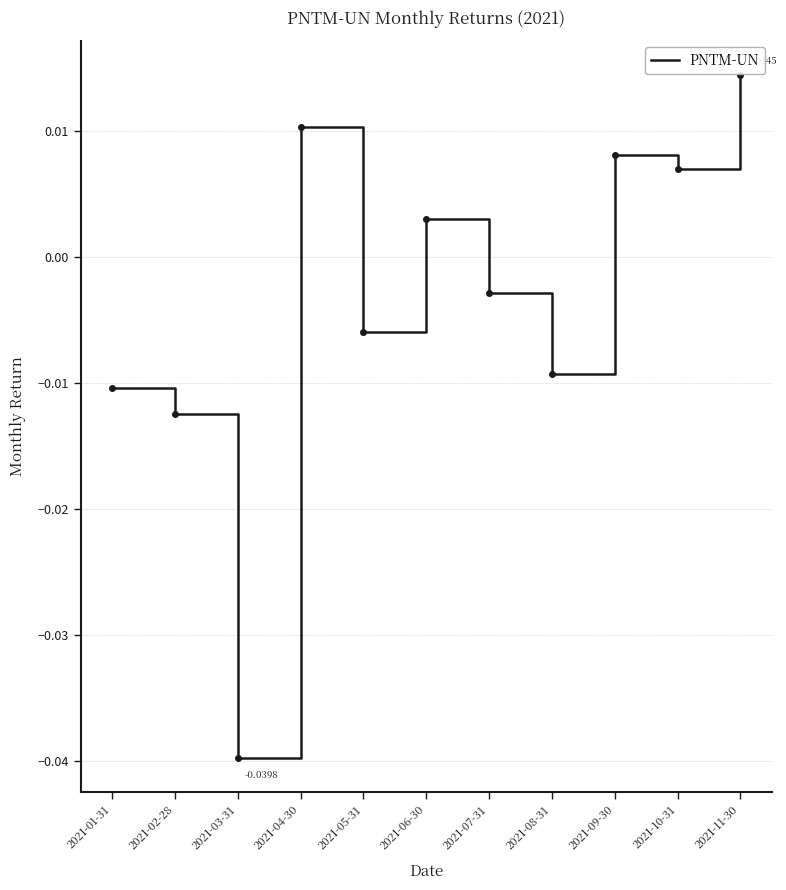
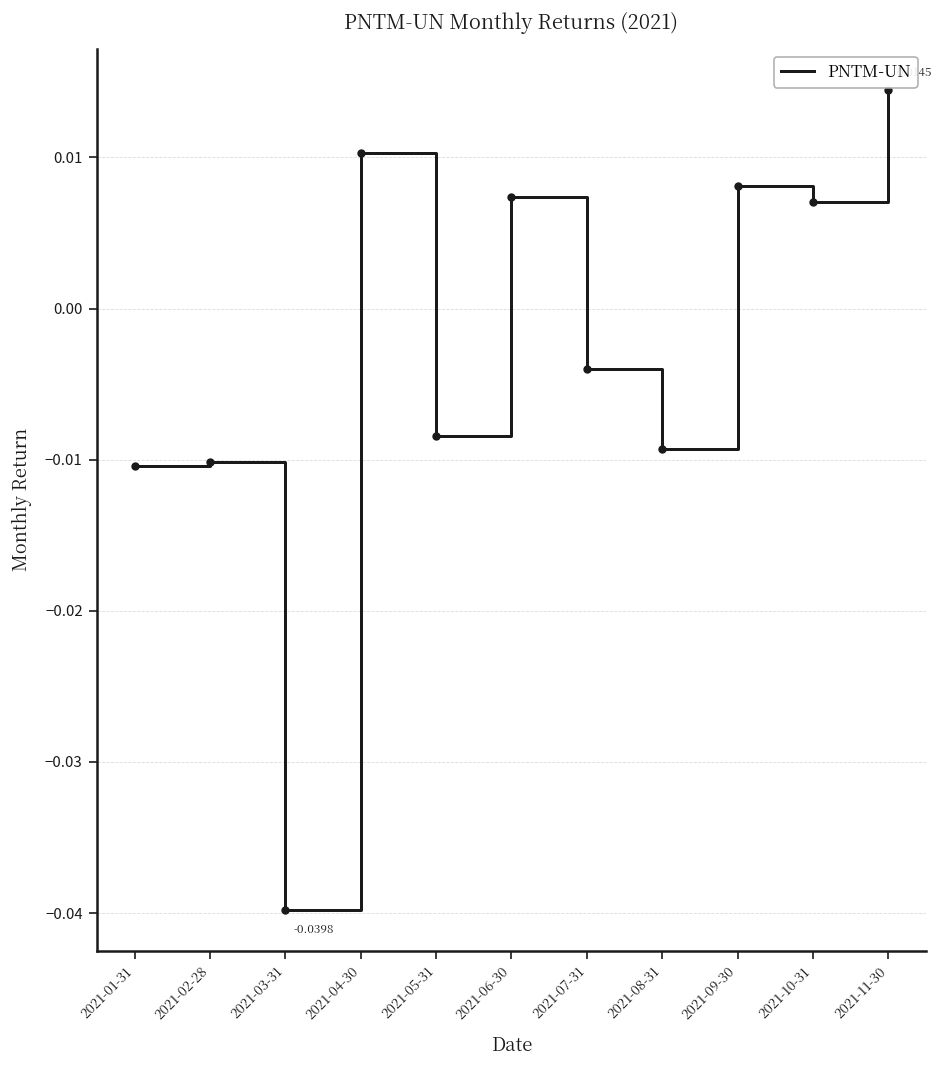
  {
    "2021-01-31": -0.0104,
-   "2021-02-28": -0.0125,
+   "2021-02-28": -0.0102,
    "2021-04-30": 0.0103,
-   "2021-05-31": -0.0060,
-   "2021-06-30": 0.0030,
-   "2021-07-31": -0.0029,
+   "2021-05-31": -0.0084,
+   "2021-06-30": 0.0074,
+   "2021-07-31": -0.0040,
    "2021-08-31": -0.0093,
    "2021-09-30": 0.0081,
    "2021-10-31": 0.0070
  }
